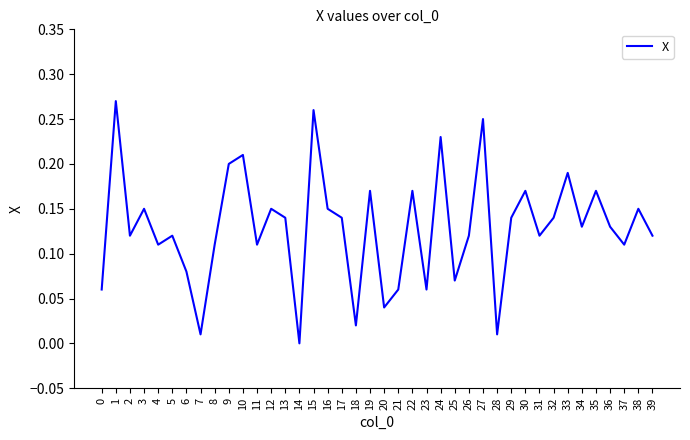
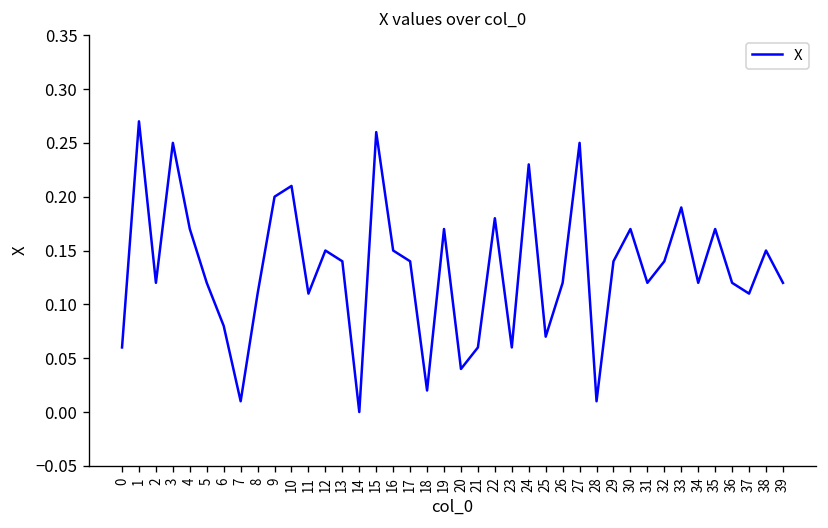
  {
    "0": 0.06,
    "1": 0.27,
    "2": 0.12,
-   "3": 0.15,
-   "4": 0.11,
+   "3": 0.25,
+   "4": 0.17,
    "5": 0.12,
    "6": 0.08,
    "7": 0.01,
    "8": 0.11,
    "9": 0.20,
    "10": 0.21,
    "11": 0.11,
    "12": 0.15,
    "13": 0.14,
    "14": 0.00,
    "15": 0.26,
    "16": 0.15,
    "17": 0.14,
    "18": 0.02,
    "19": 0.17,
    "20": 0.04,
    "21": 0.06,
-   "22": 0.17,
+   "22": 0.18,
    "23": 0.06,
    "24": 0.23,
    "25": 0.07,
    "26": 0.12,
    "27": 0.25,
    "28": 0.01,
    "29": 0.14,
    "30": 0.17,
    "31": 0.12,
    "32": 0.14,
    "33": 0.19,
-   "34": 0.13,
+   "34": 0.12,
    "35": 0.17,
-   "36": 0.13,
+   "36": 0.12,
    "37": 0.11,
    "38": 0.15,
    "39": 0.12
  }
